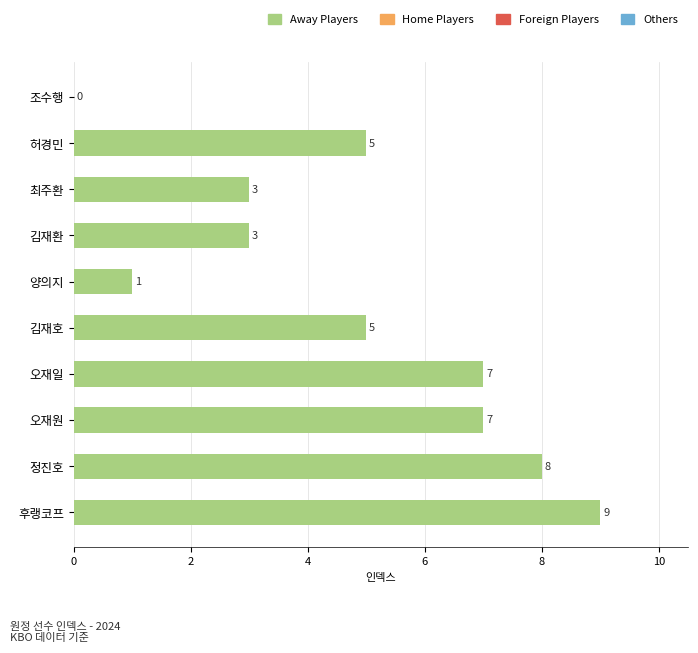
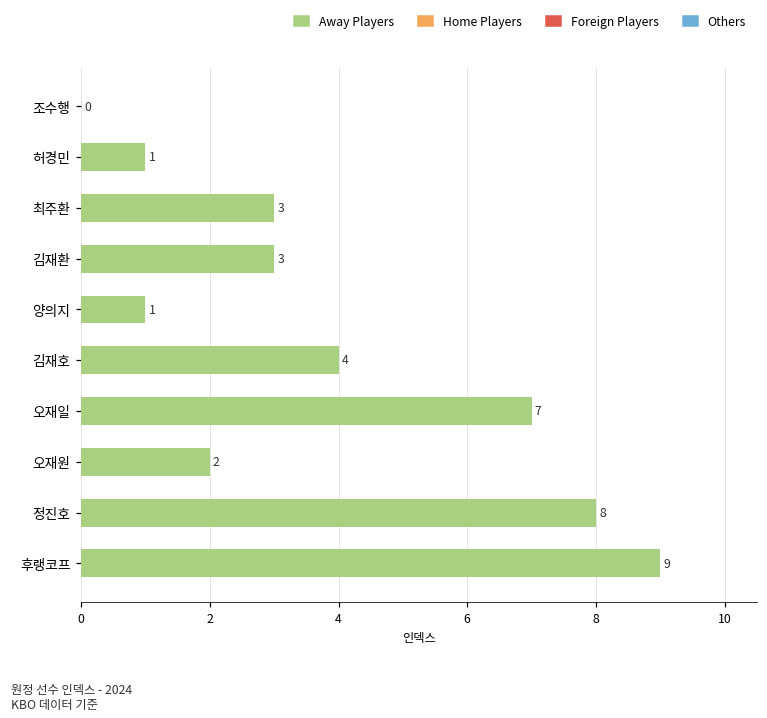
  {
    "조수행": 0,
-   "허경민": 5,
+   "허경민": 1,
    "최주환": 3,
    "김재환": 3,
    "양의지": 1,
-   "김재호": 5,
+   "김재호": 4,
    "오재일": 7,
-   "오재원": 7,
+   "오재원": 2,
    "정진호": 8,
    "후랭코프": 9
  }
